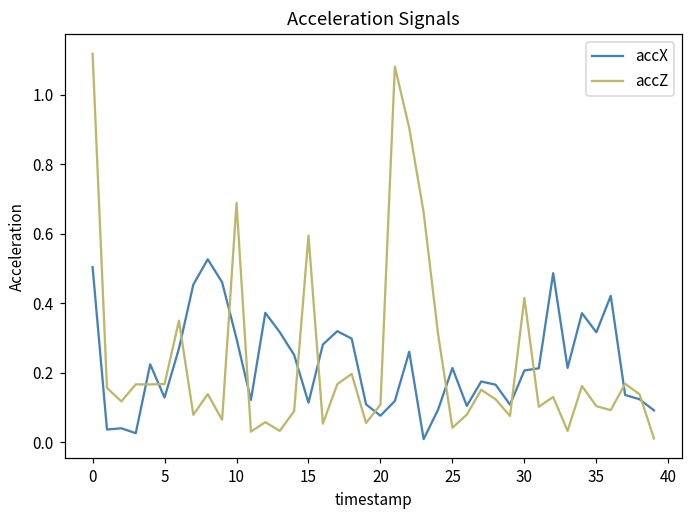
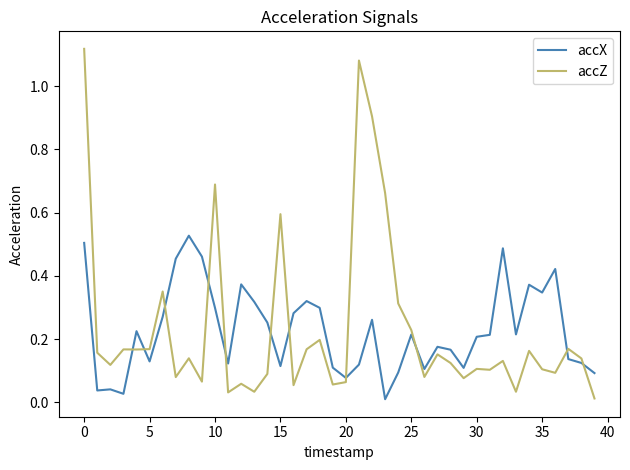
  {
    "accX": {
      "0": 0.50,
      "5": 0.13,
      "10": 0.30,
      "15": 0.11,
      "20": 0.08,
      "25": 0.21,
      "30": 0.21,
-     "35": 0.32
+     "35": 0.35
    },
    "accZ": {
      "0": 1.12,
      "5": 0.17,
      "10": 0.69,
      "15": 0.60,
-     "20": 0.11,
-     "25": 0.04,
-     "30": 0.42,
+     "20": 0.06,
+     "25": 0.23,
+     "30": 0.11,
      "35": 0.10
    }
  }
